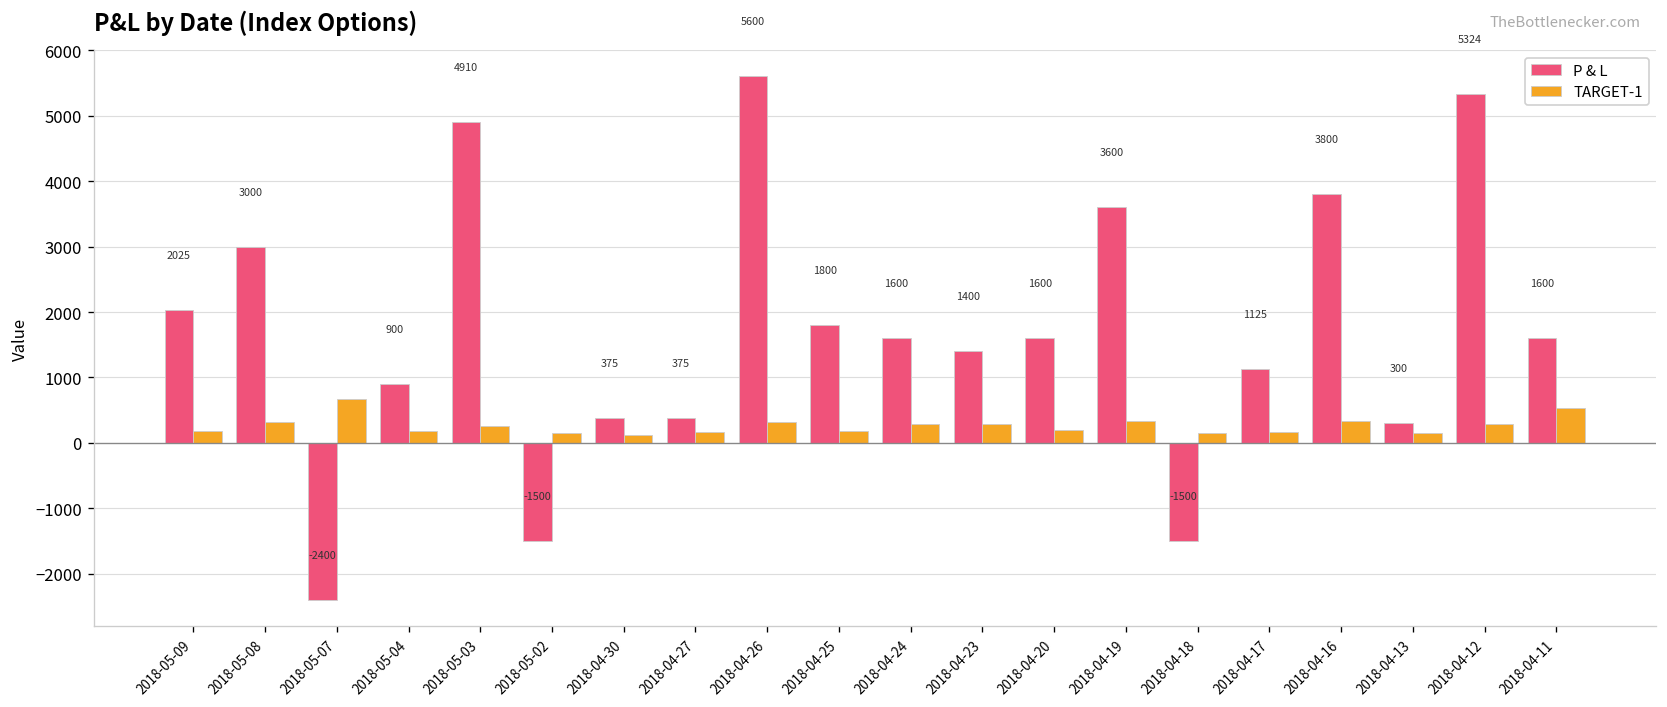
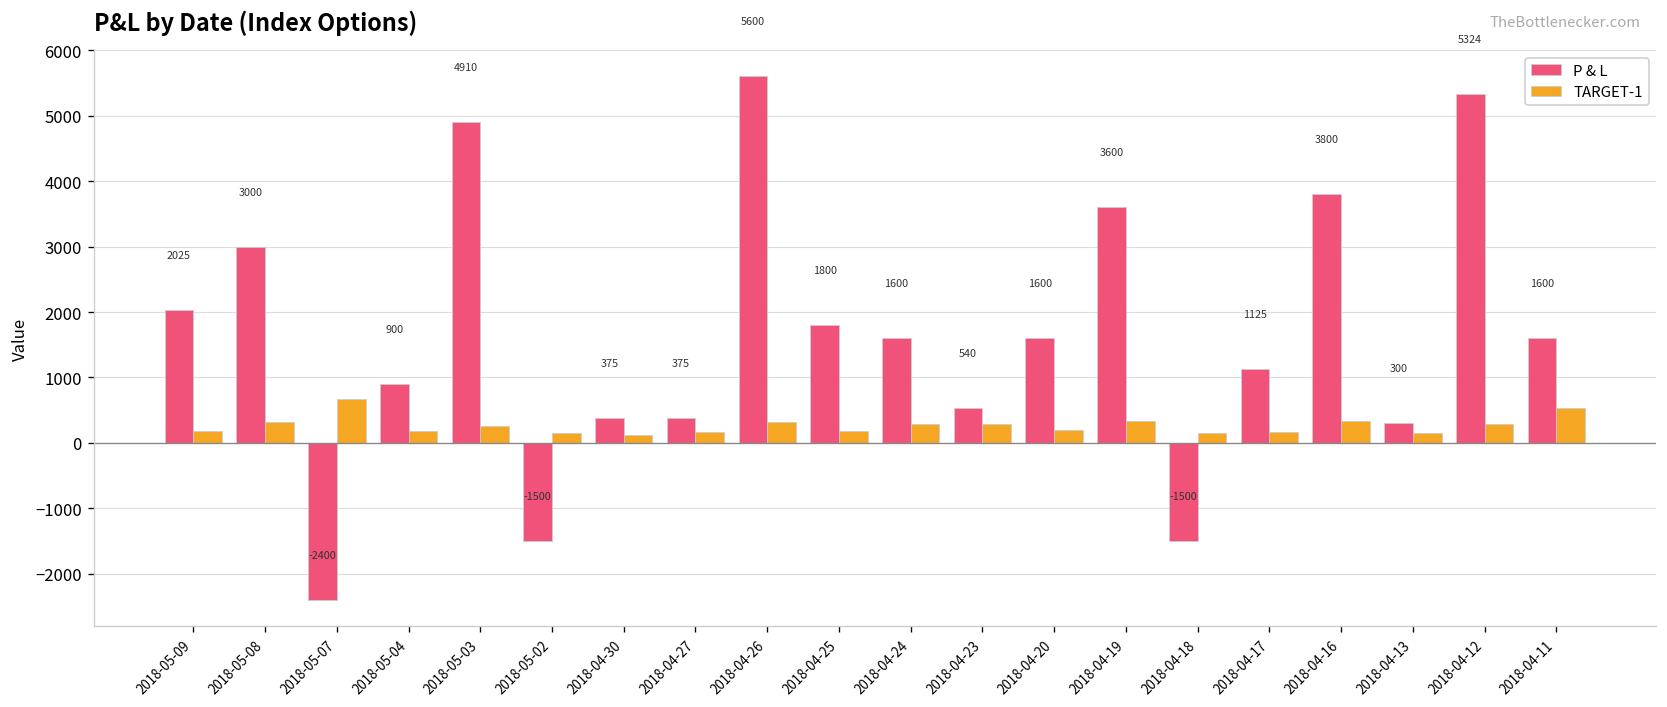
  {
    "P & L": {
      "2018-05-07": -2400,
      "2018-05-02": -1500,
-     "2018-04-23": 1400,
+     "2018-04-23": 540,
      "2018-04-18": -1500
    },
    "TARGET-1": {
      "2018-05-09": 200,
      "2018-05-08": 300,
      "2018-05-07": 700,
      "2018-05-04": 200,
      "2018-05-03": 300,
      "2018-05-02": 200,
      "2018-04-30": 100,
      "2018-04-27": 200,
      "2018-04-26": 300,
      "2018-04-25": 200,
      "2018-04-24": 300,
      "2018-04-23": 300,
      "2018-04-20": 200,
      "2018-04-19": 300,
      "2018-04-18": 200,
      "2018-04-17": 200,
      "2018-04-16": 300,
      "2018-04-13": 100,
      "2018-04-12": 300,
      "2018-04-11": 500
    }
  }
